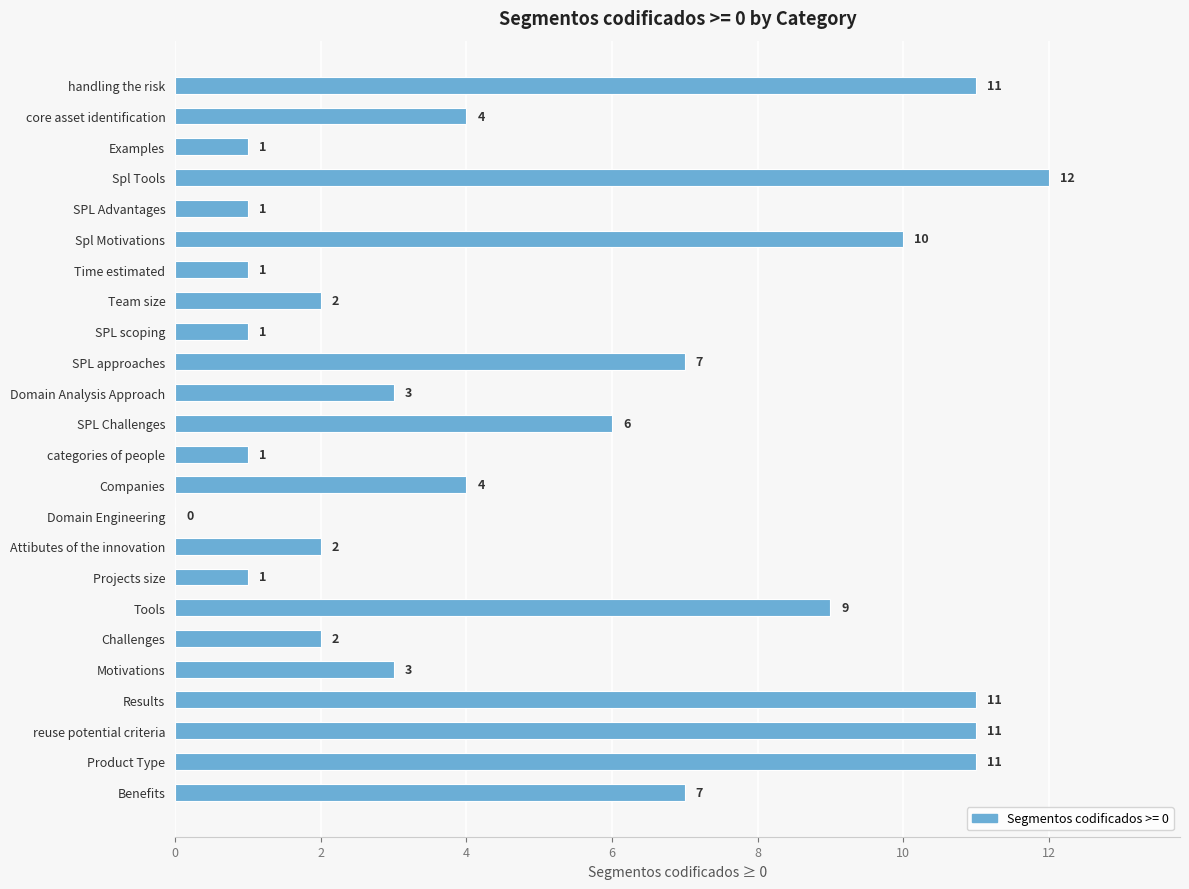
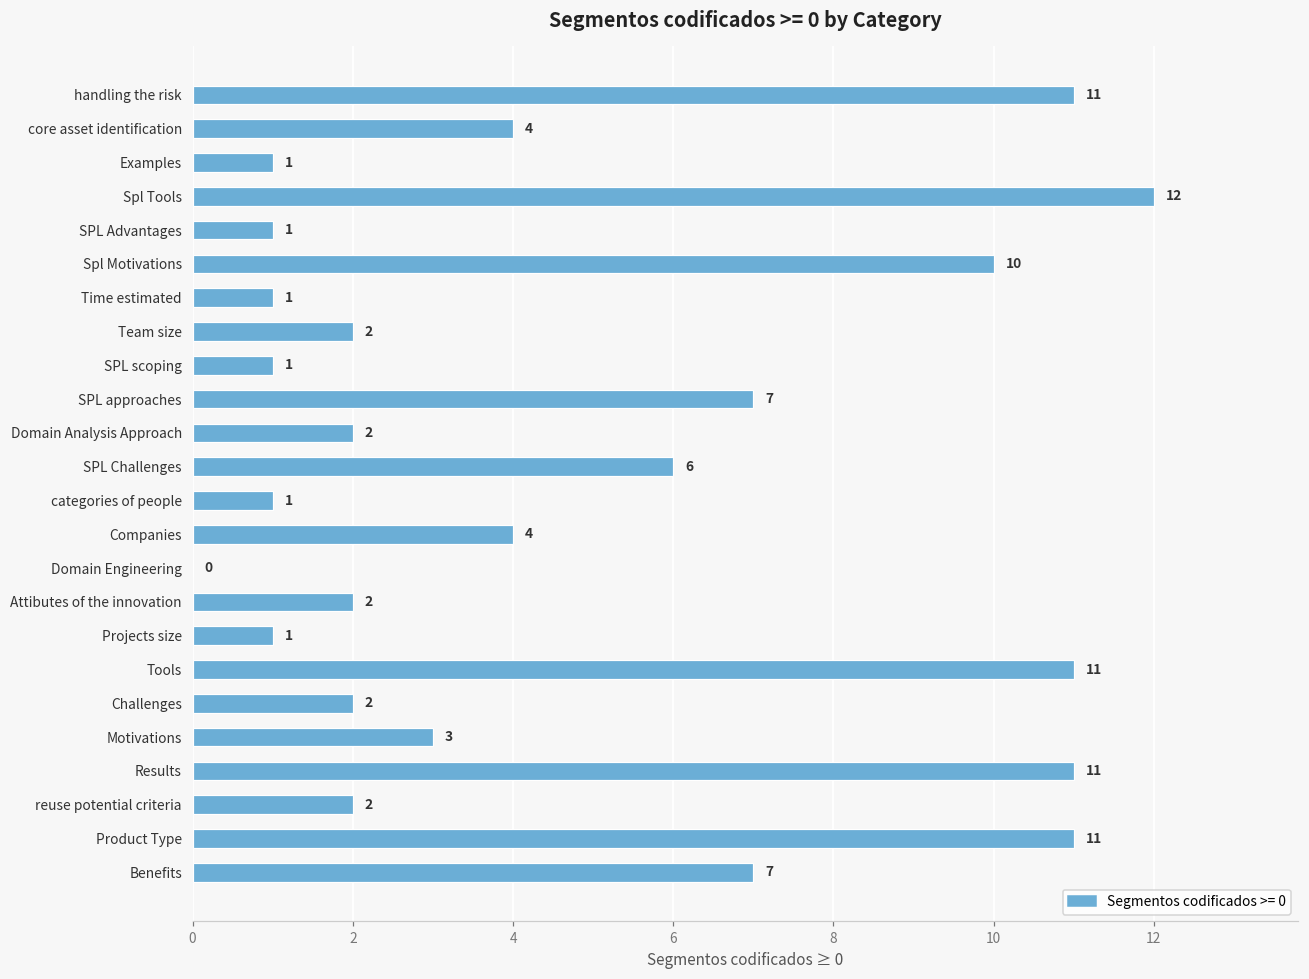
  {
    "handling the risk": 11,
    "core asset identification": 4,
    "Examples": 1,
    "Spl Tools": 12,
    "SPL Advantages": 1,
    "Spl Motivations": 10,
    "Time estimated": 1,
    "Team size": 2,
    "SPL scoping": 1,
    "SPL approaches": 7,
-   "Domain Analysis Approach": 3,
+   "Domain Analysis Approach": 2,
    "SPL Challenges": 6,
    "categories of people": 1,
    "Companies": 4,
    "Domain Engineering": 0,
    "Attibutes of the innovation": 2,
    "Projects size": 1,
-   "Tools": 9,
+   "Tools": 11,
    "Challenges": 2,
    "Motivations": 3,
    "Results": 11,
-   "reuse potential criteria": 11,
+   "reuse potential criteria": 2,
    "Product Type": 11,
    "Benefits": 7
  }
